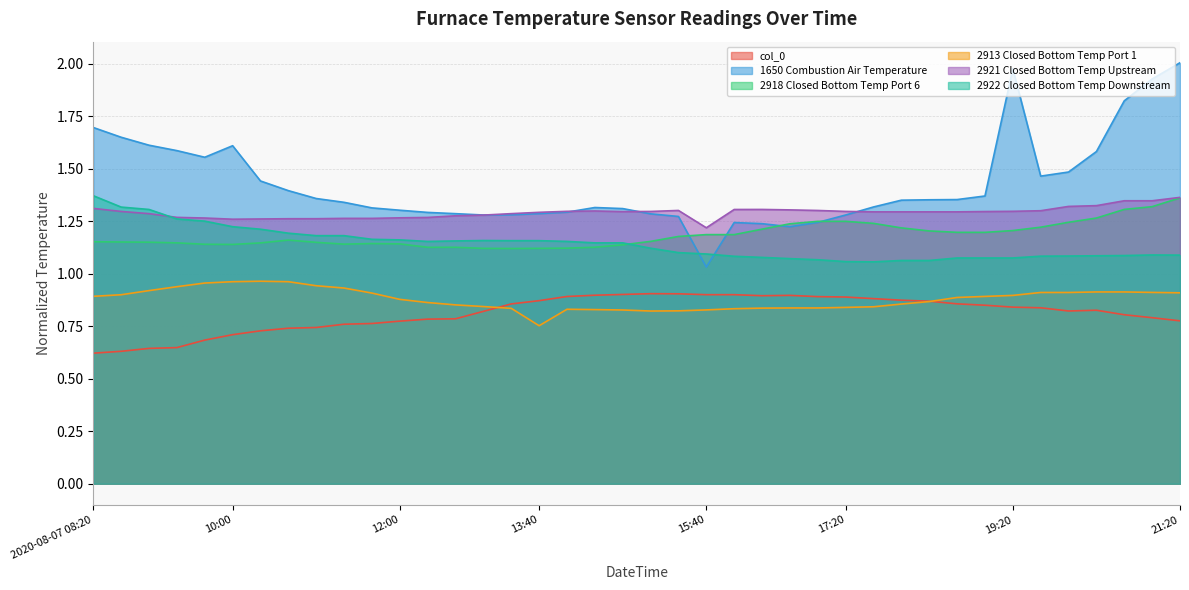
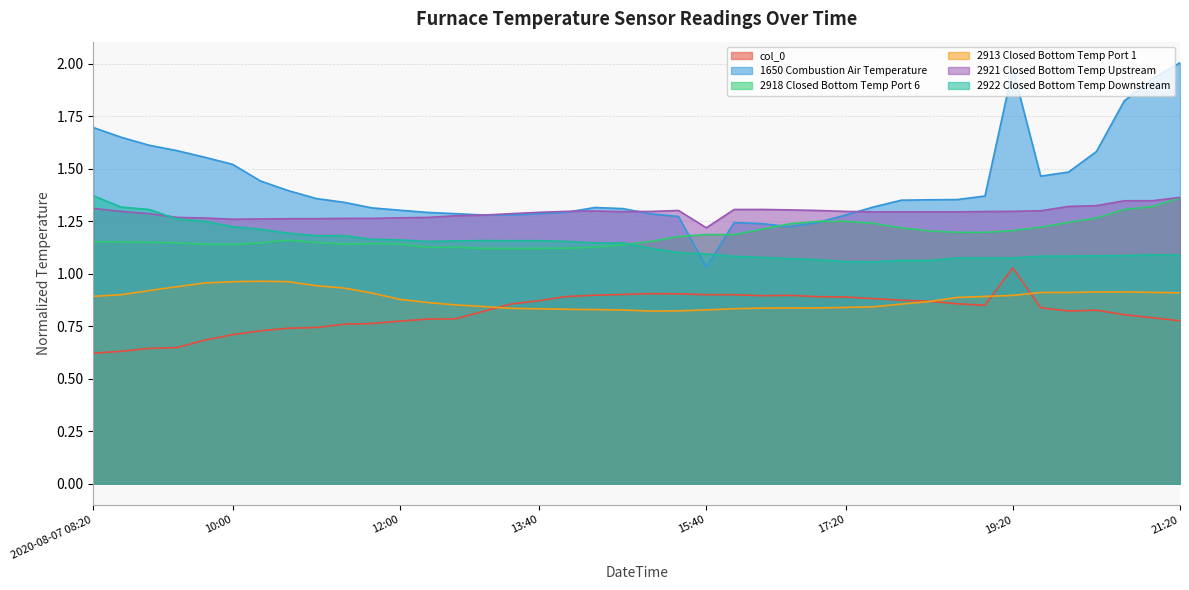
  {
    "col_0": {
      "2020-08-07 08:20": 0.62,
      "10:00": 0.71,
      "12:00": 0.77,
      "13:40": 0.87,
      "15:40": 0.90,
      "17:20": 0.89,
-     "19:20": 0.84,
+     "19:20": 1.03,
      "21:20": 0.78
    },
    "1650 Combustion Air Temperature": {
      "2020-08-07 08:20": 1.70,
-     "10:00": 1.61,
+     "10:00": 1.52,
      "12:00": 1.30,
      "15:40": 1.03,
      "17:20": 1.28,
      "21:20": 2.00
    },
    "2913 Closed Bottom Temp Port 1": {
      "2020-08-07 08:20": 0.89,
      "10:00": 0.96,
      "12:00": 0.88,
-     "13:40": 0.75,
+     "13:40": 0.83,
      "15:40": 0.83,
      "17:20": 0.84,
      "19:20": 0.90,
      "21:20": 0.91
    },
    "2921 Closed Bottom Temp Upstream": {
      "2020-08-07 08:20": 1.31,
      "10:00": 1.26,
      "12:00": 1.27,
      "15:40": 1.22,
      "17:20": 1.30,
      "19:20": 1.30
    }
  }
